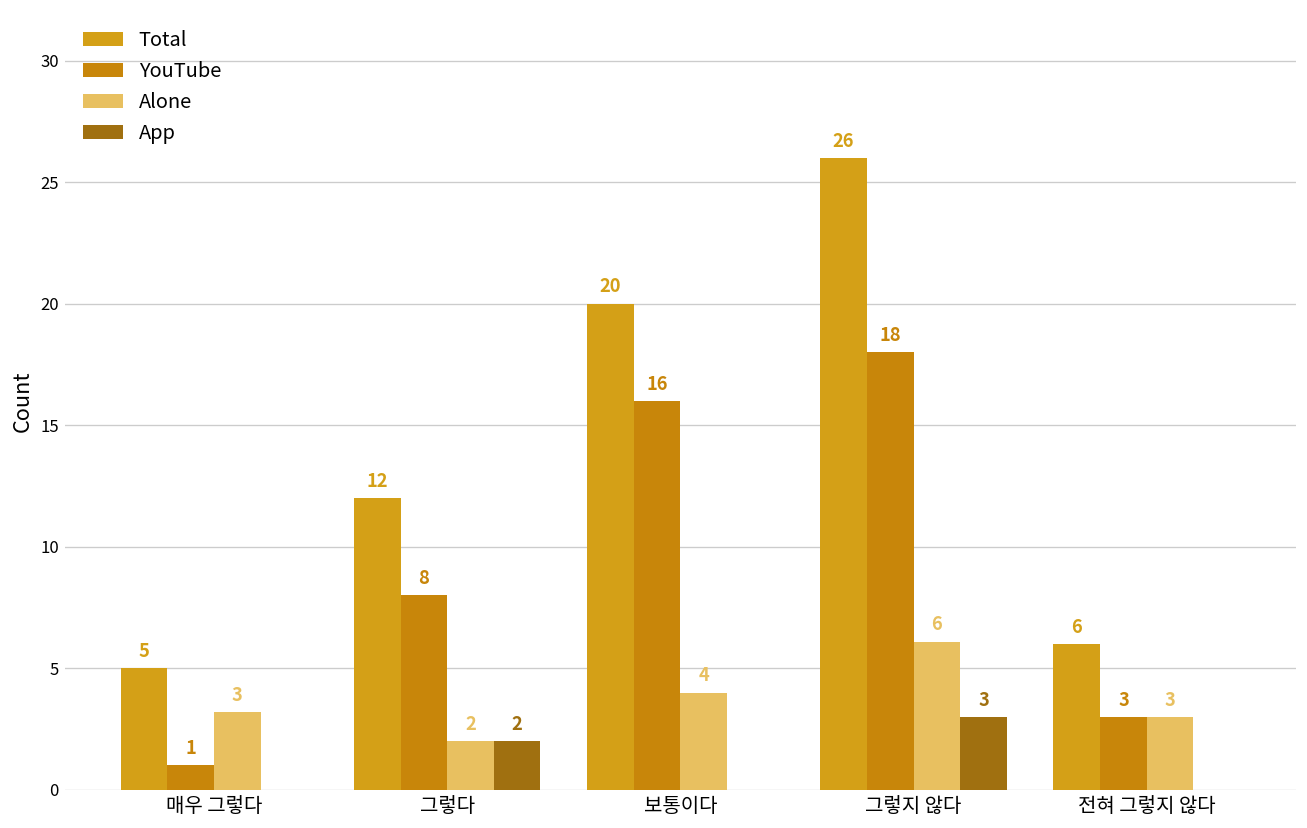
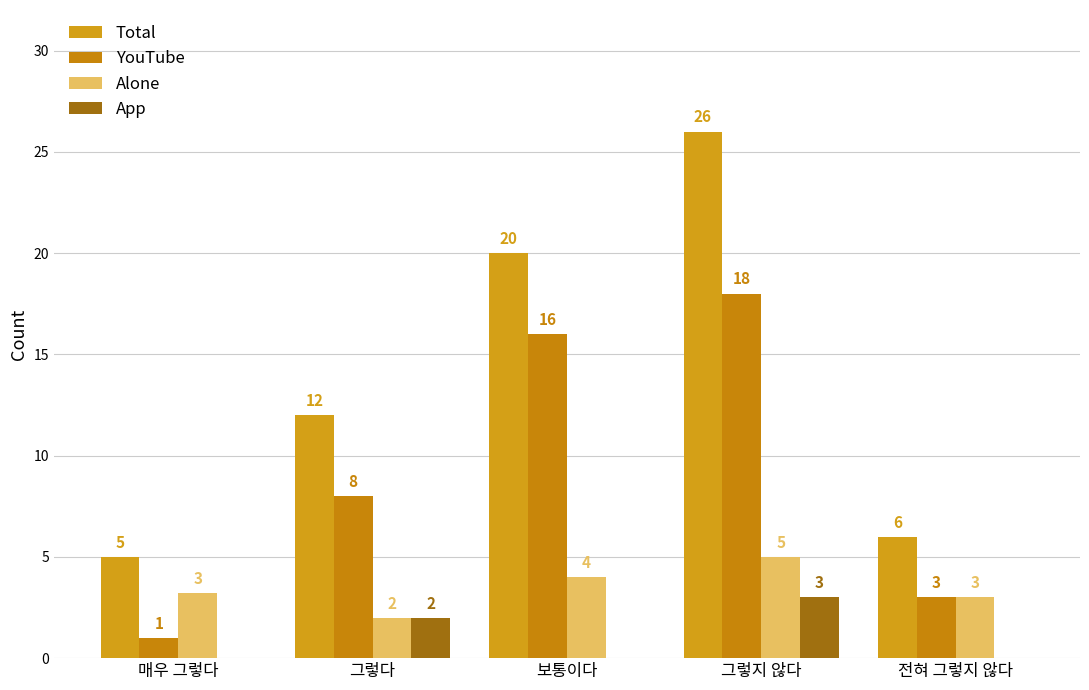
  {
    "Alone": {
      "매우 그렇다": 3,
      "그렇다": 2,
      "보통이다": 4,
-     "그렇지 않다": 6,
+     "그렇지 않다": 5,
      "전혀 그렇지 않다": 3
    }
  }
